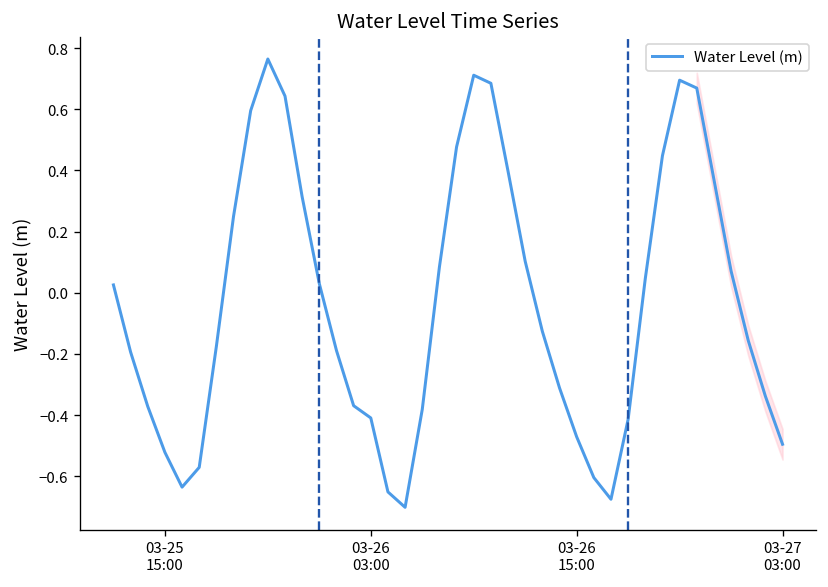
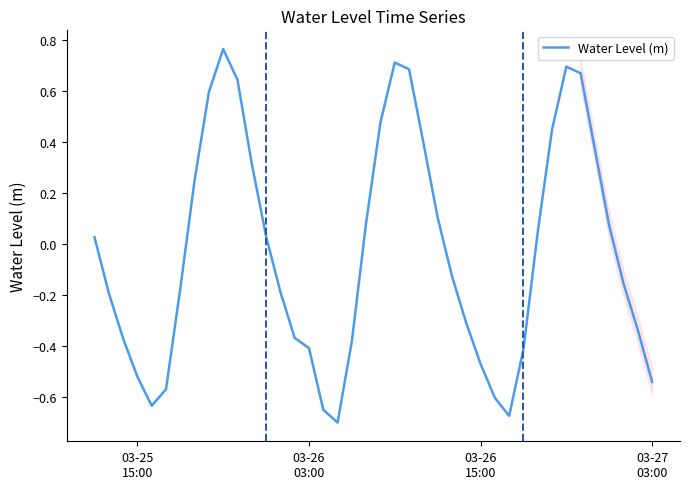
  {
    "Water Level (m)": {
      "03-25 15:00": -0.52,
      "03-26 03:00": -0.41,
      "03-26 15:00": -0.47,
-     "03-27 03:00": -0.50
+     "03-27 03:00": -0.54
    }
  }
